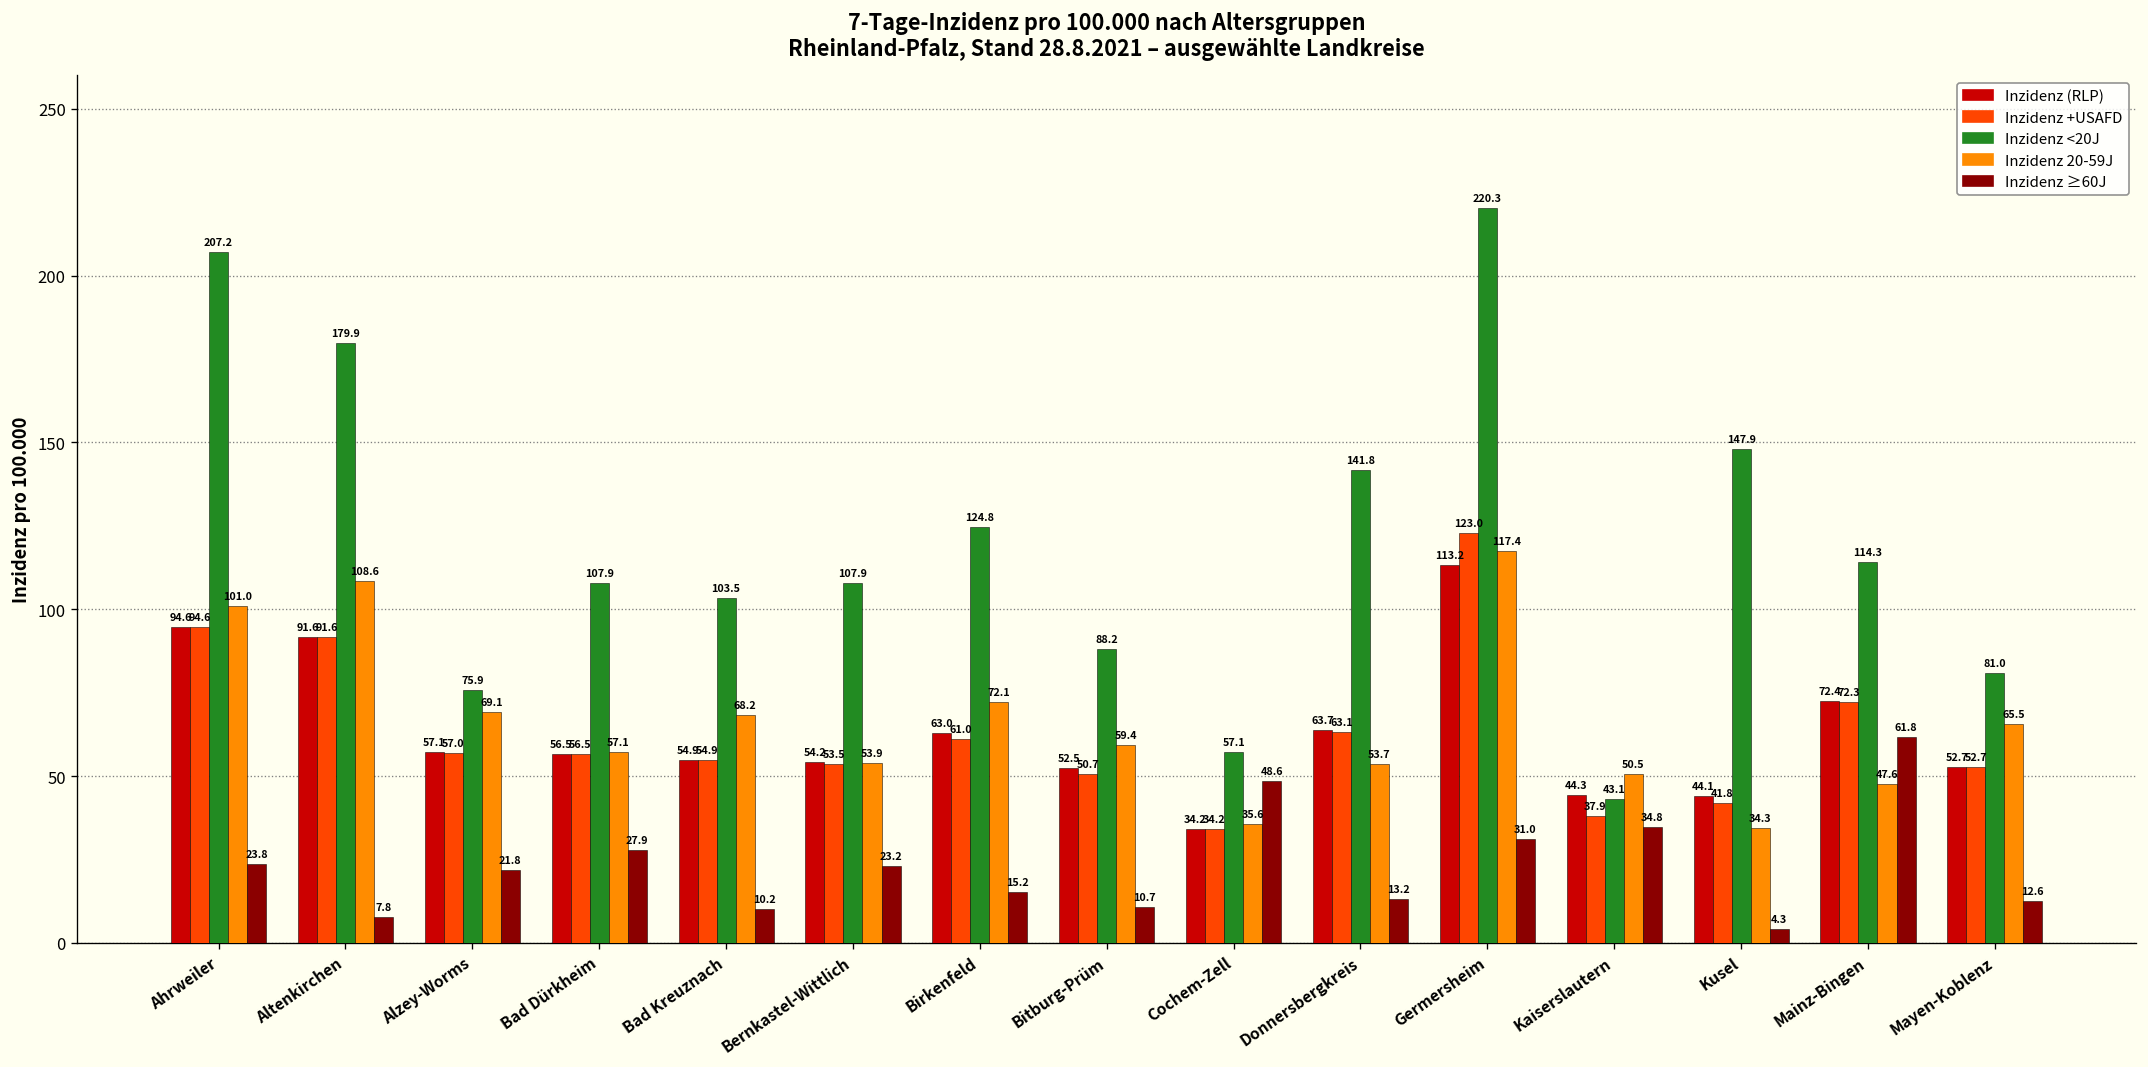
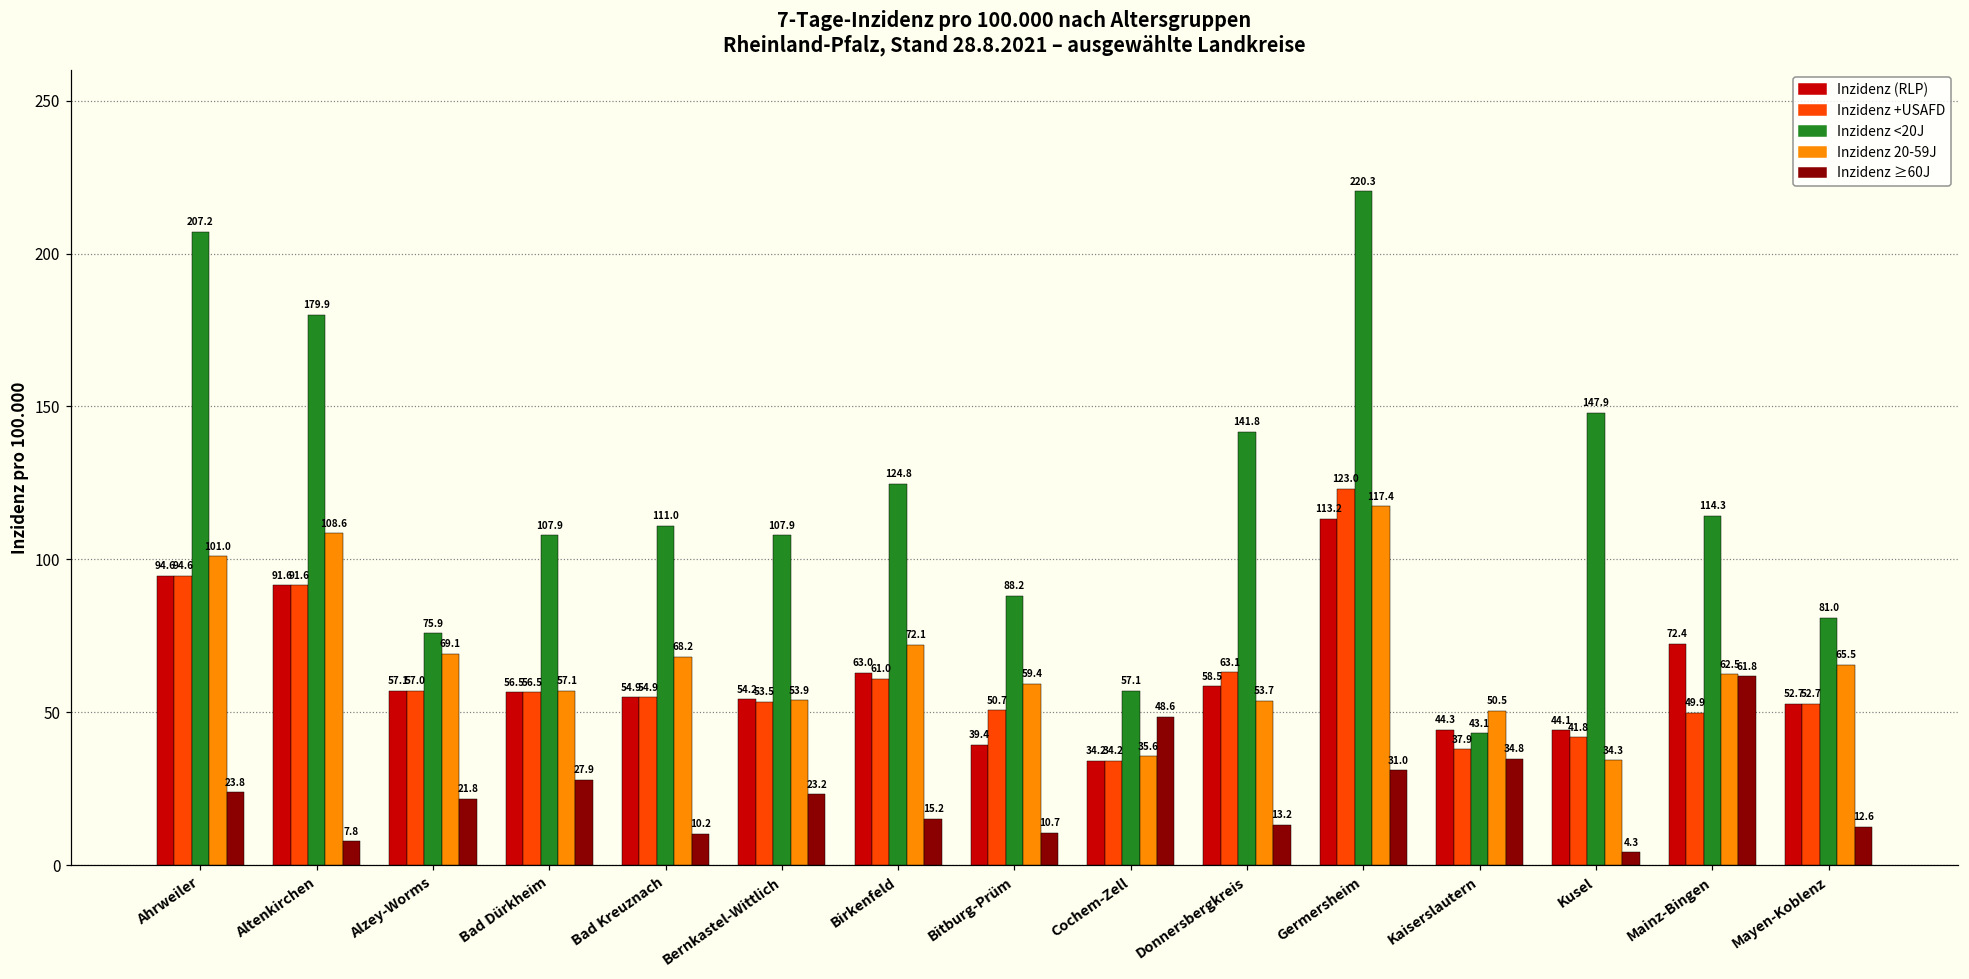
  {
    "Inzidenz (RLP)": {
      "Bernkastel-Wittlich": 54.2,
      "Birkenfeld": 63.0,
-     "Bitburg-Prüm": 52.5,
-     "Donnersbergkreis": 63.7,
+     "Bitburg-Prüm": 39.4,
+     "Donnersbergkreis": 58.5,
      "Germersheim": 113.2,
      "Kaiserslautern": 44.3,
      "Kusel": 44.1,
      "Mainz-Bingen": 72.4
    },
    "Inzidenz +USAFD": {
      "Bernkastel-Wittlich": 53.5,
      "Birkenfeld": 61.0,
      "Bitburg-Prüm": 50.7,
      "Donnersbergkreis": 63.1,
      "Germersheim": 123.0,
      "Kaiserslautern": 37.9,
      "Kusel": 41.8,
-     "Mainz-Bingen": 72.3
+     "Mainz-Bingen": 49.9
    },
    "Inzidenz <20J": {
      "Ahrweiler": 207.2,
      "Altenkirchen": 179.9,
      "Alzey-Worms": 75.9,
      "Bad Dürkheim": 107.9,
-     "Bad Kreuznach": 103.5,
+     "Bad Kreuznach": 111.0,
      "Bernkastel-Wittlich": 107.9,
      "Birkenfeld": 124.8,
      "Bitburg-Prüm": 88.2,
      "Cochem-Zell": 57.1,
      "Donnersbergkreis": 141.8,
      "Germersheim": 220.3,
      "Kaiserslautern": 43.1,
      "Kusel": 147.9,
      "Mainz-Bingen": 114.3,
      "Mayen-Koblenz": 81.0
    },
    "Inzidenz 20-59J": {
      "Ahrweiler": 101.0,
      "Altenkirchen": 108.6,
      "Alzey-Worms": 69.1,
      "Bad Dürkheim": 57.1,
      "Bad Kreuznach": 68.2,
      "Bernkastel-Wittlich": 53.9,
      "Birkenfeld": 72.1,
      "Bitburg-Prüm": 59.4,
      "Cochem-Zell": 35.6,
      "Donnersbergkreis": 53.7,
      "Germersheim": 117.4,
      "Kaiserslautern": 50.5,
      "Kusel": 34.3,
-     "Mainz-Bingen": 47.6,
+     "Mainz-Bingen": 62.5,
      "Mayen-Koblenz": 65.5
    },
    "Inzidenz ≥60J": {
      "Ahrweiler": 23.8,
      "Altenkirchen": 7.8,
      "Alzey-Worms": 21.8,
      "Bad Dürkheim": 27.9,
      "Bad Kreuznach": 10.2,
      "Bernkastel-Wittlich": 23.2,
      "Birkenfeld": 15.2,
      "Bitburg-Prüm": 10.7,
      "Cochem-Zell": 48.6,
      "Donnersbergkreis": 13.2,
      "Germersheim": 31.0,
      "Kaiserslautern": 34.8,
      "Kusel": 4.3,
      "Mainz-Bingen": 61.8,
      "Mayen-Koblenz": 12.6
    }
  }
